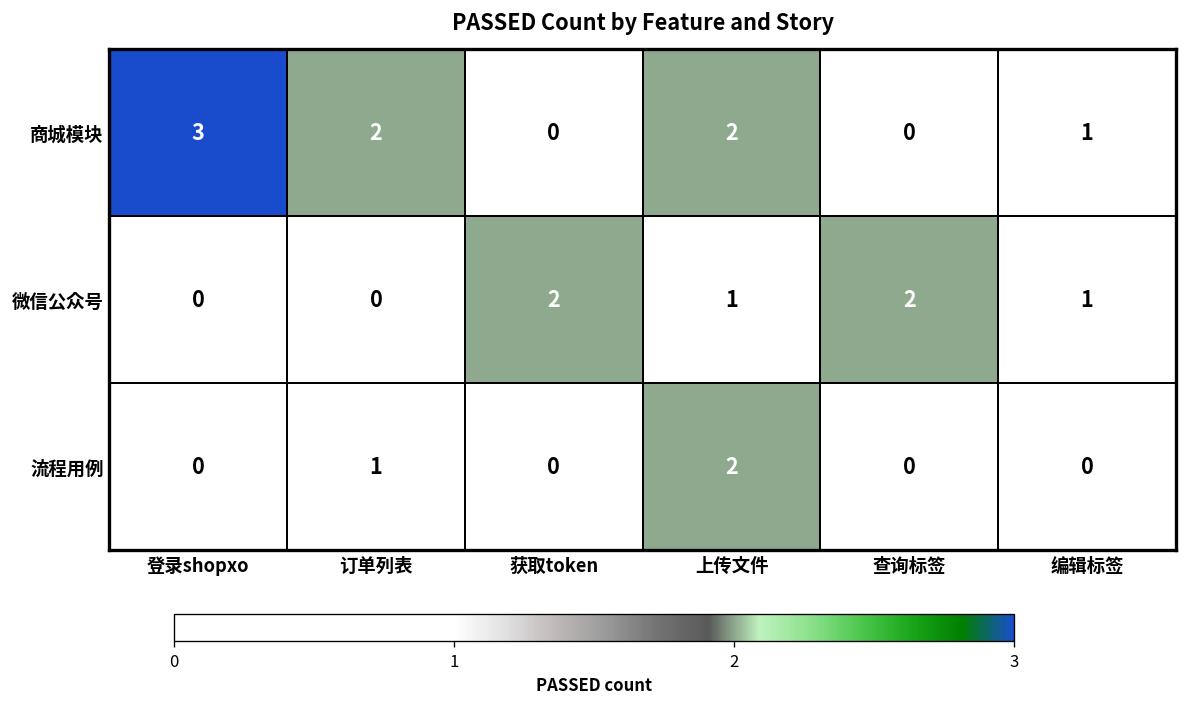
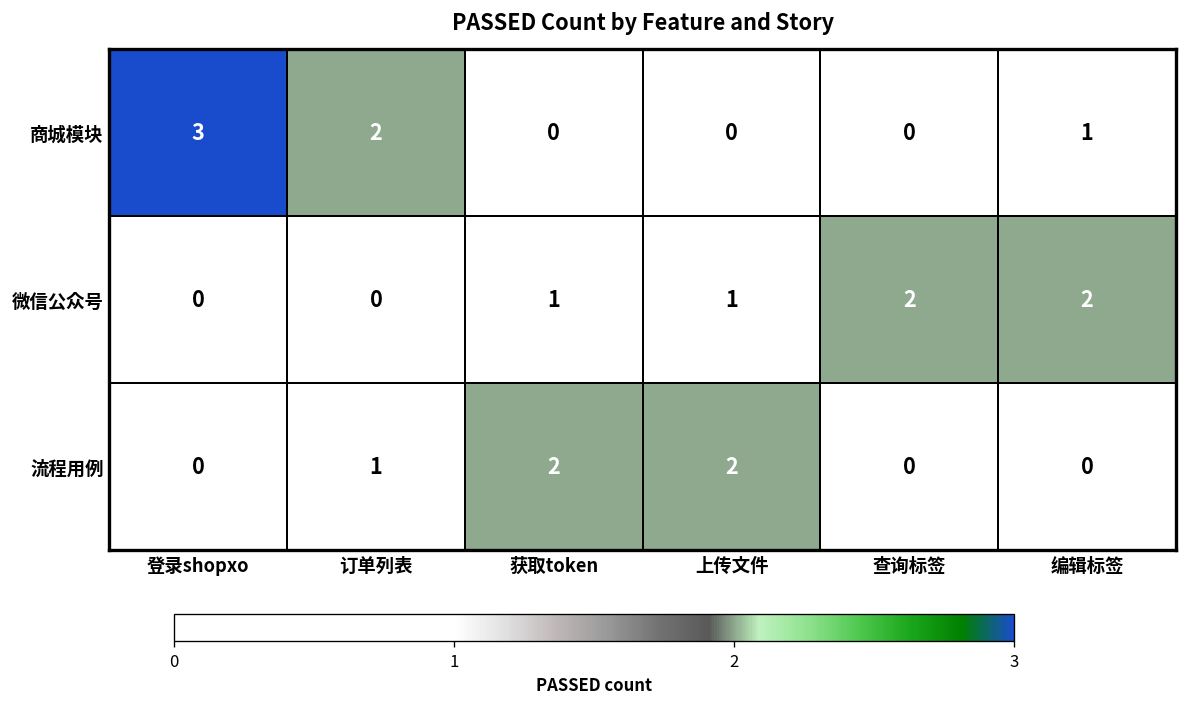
  {
    "商城模块": {
      "登录shopxo": 3,
      "订单列表": 2,
      "获取token": 0,
-     "上传文件": 2,
+     "上传文件": 0,
      "查询标签": 0,
      "编辑标签": 1
    },
    "微信公众号": {
      "登录shopxo": 0,
      "订单列表": 0,
-     "获取token": 2,
+     "获取token": 1,
      "上传文件": 1,
      "查询标签": 2,
-     "编辑标签": 1
+     "编辑标签": 2
    },
    "流程用例": {
      "登录shopxo": 0,
      "订单列表": 1,
-     "获取token": 0,
+     "获取token": 2,
      "上传文件": 2,
      "查询标签": 0,
      "编辑标签": 0
    }
  }
